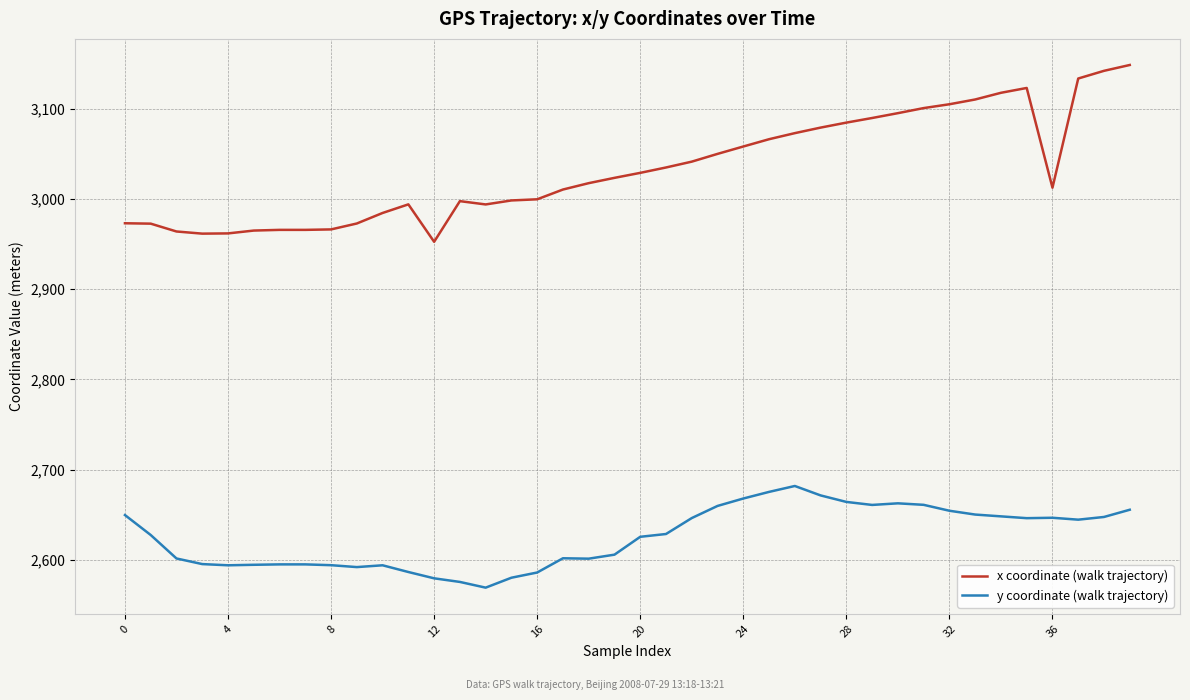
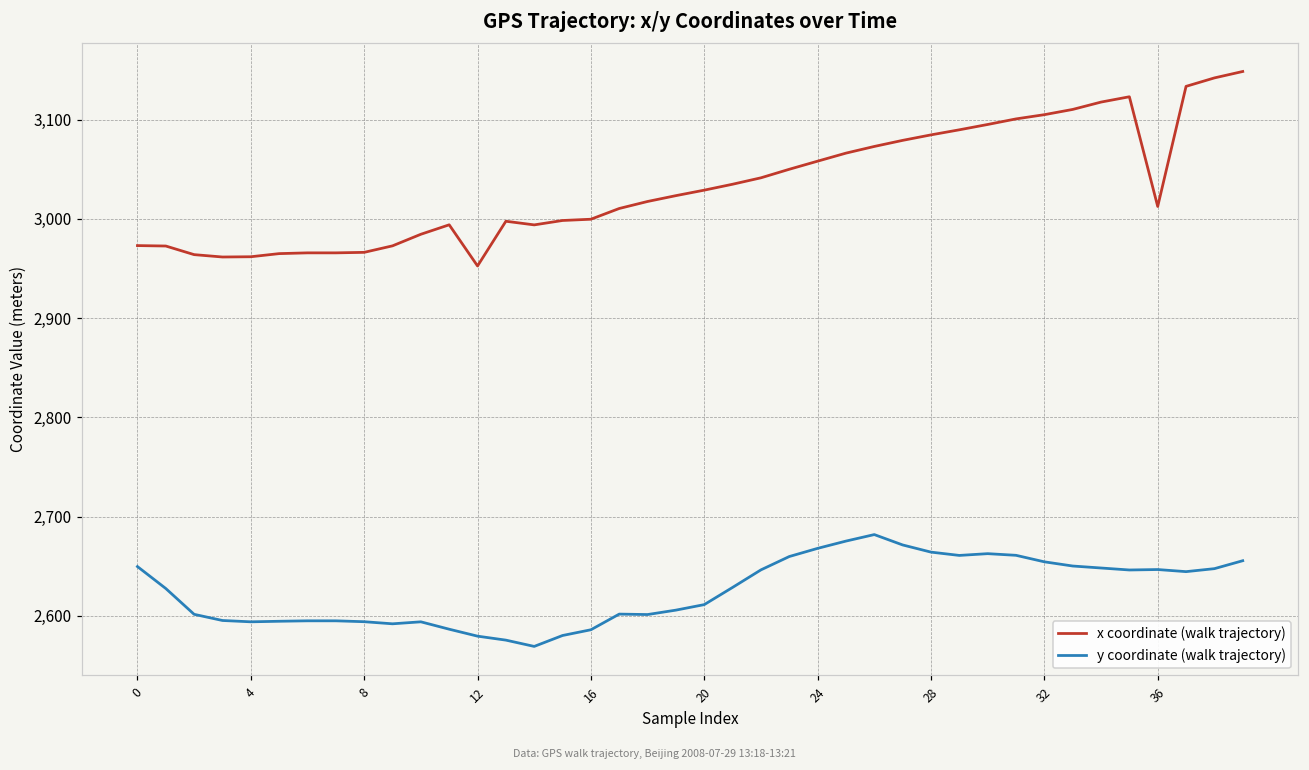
  {
    "x coordinate (walk trajectory)": {
      "0": "2,970",
      "4": "2,960",
      "8": "2,970",
      "12": "2,950",
      "16": "3,000",
      "20": "3,030",
      "24": "3,060",
      "28": "3,080",
      "32": "3,110",
      "36": "3,010"
    },
    "y coordinate (walk trajectory)": {
      "0": "2,650",
      "4": "2,590",
      "8": "2,590",
      "12": "2,580",
      "16": "2,590",
-     "20": "2,630",
+     "20": "2,610",
      "24": "2,670",
      "28": "2,660",
      "32": "2,650",
      "36": "2,650"
    }
  }
